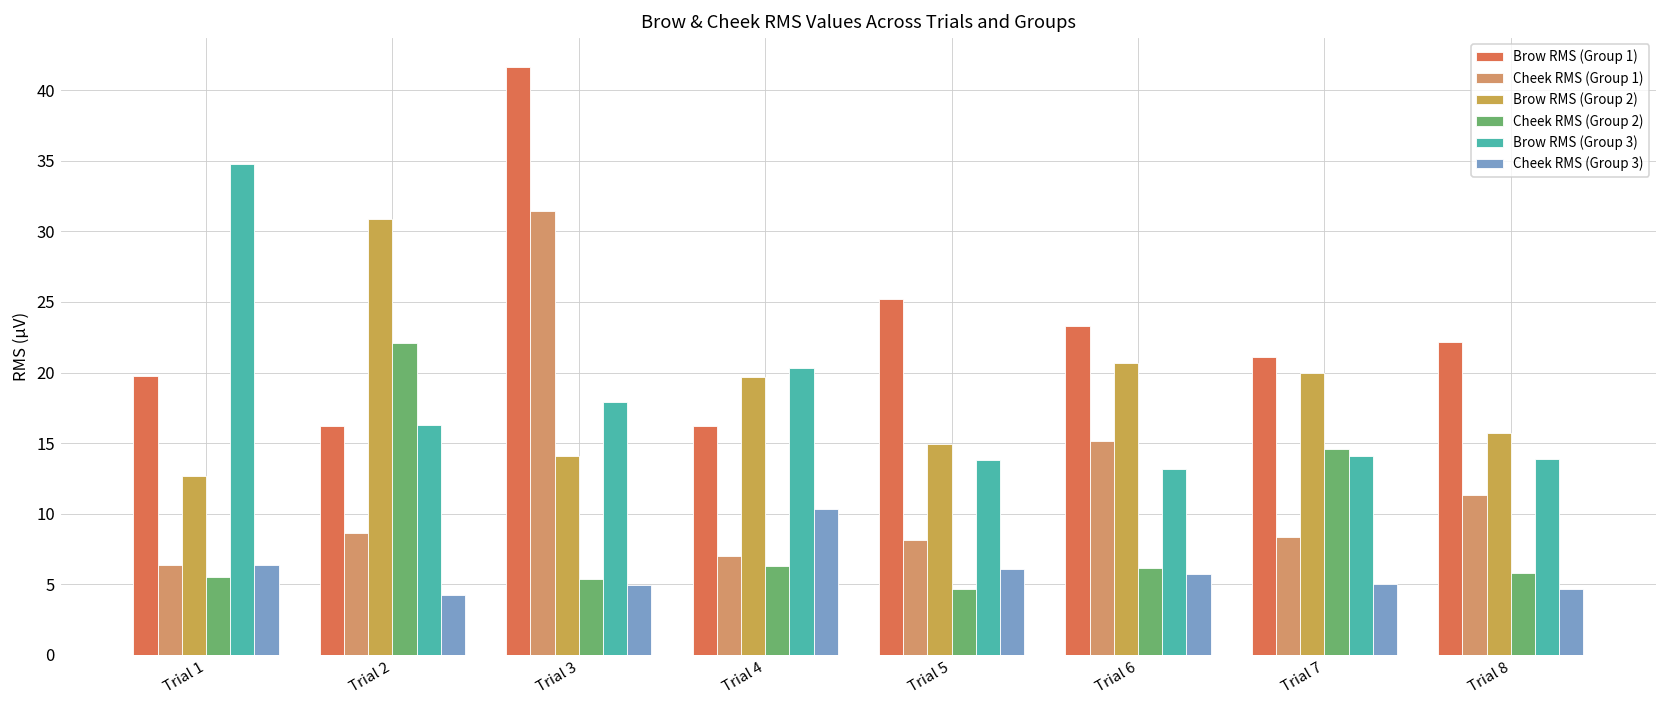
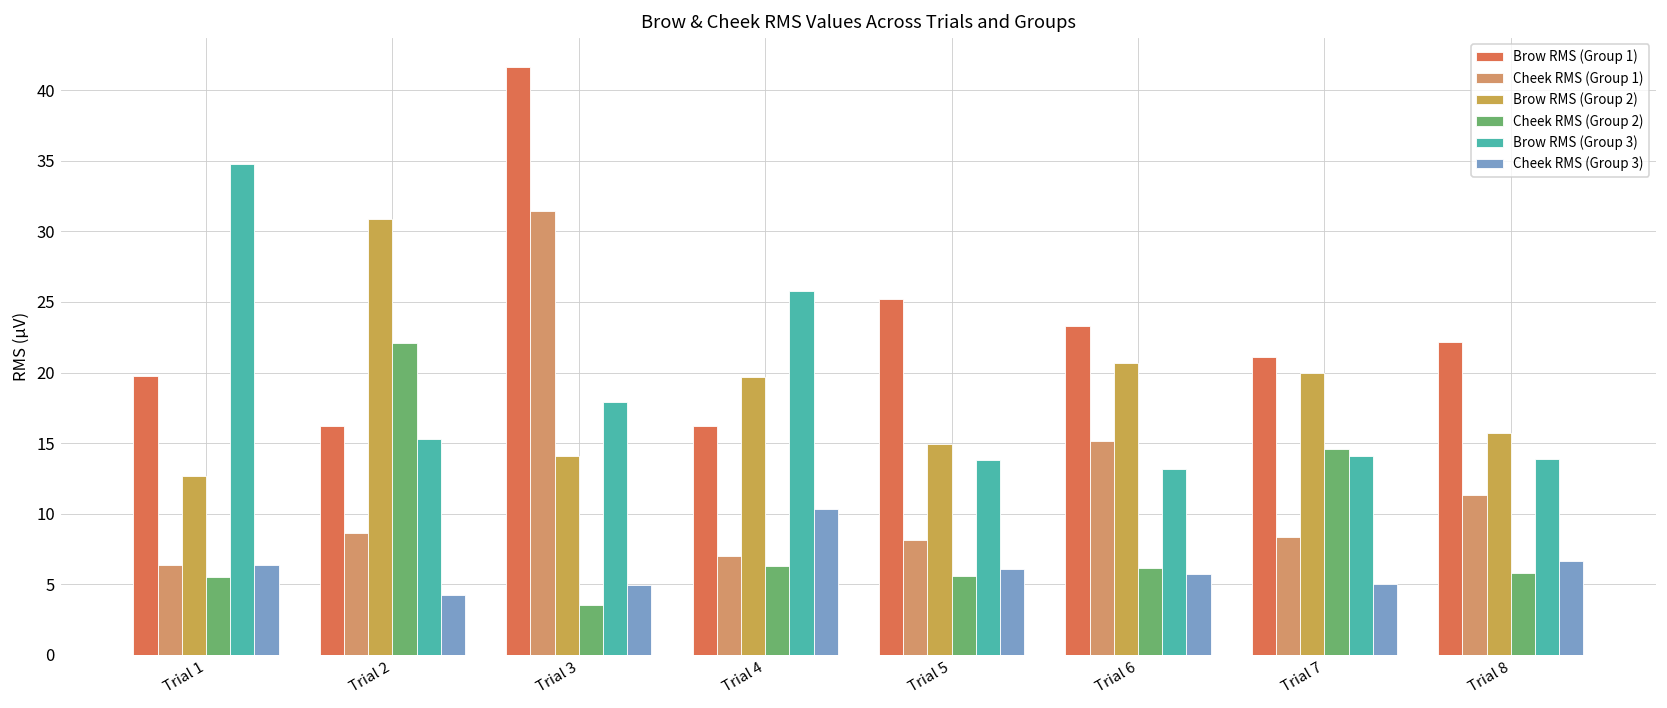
  {
    "Cheek RMS (Group 2)": {
      "Trial 1": 5.5,
      "Trial 2": 22.1,
-     "Trial 3": 5.4,
+     "Trial 3": 3.6,
      "Trial 4": 6.3,
-     "Trial 5": 4.7,
+     "Trial 5": 5.6,
      "Trial 6": 6.2,
      "Trial 7": 14.6,
      "Trial 8": 5.8
    },
    "Brow RMS (Group 3)": {
      "Trial 1": 34.8,
-     "Trial 2": 16.3,
+     "Trial 2": 15.3,
      "Trial 3": 17.9,
-     "Trial 4": 20.3,
+     "Trial 4": 25.8,
      "Trial 5": 13.8,
      "Trial 6": 13.2,
      "Trial 7": 14.1,
      "Trial 8": 13.9
    },
    "Cheek RMS (Group 3)": {
      "Trial 1": 6.4,
      "Trial 2": 4.3,
      "Trial 3": 5.0,
      "Trial 4": 10.3,
      "Trial 5": 6.1,
      "Trial 6": 5.7,
      "Trial 7": 5.1,
-     "Trial 8": 4.7
+     "Trial 8": 6.6
    }
  }
